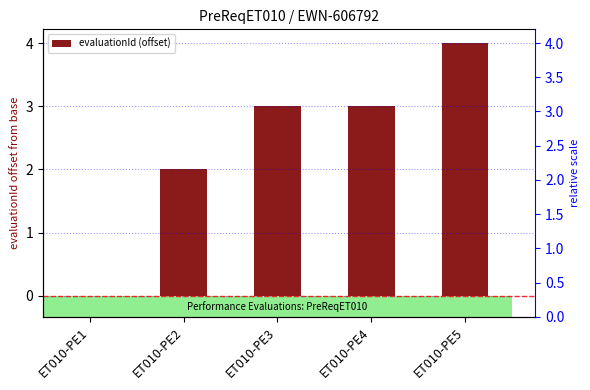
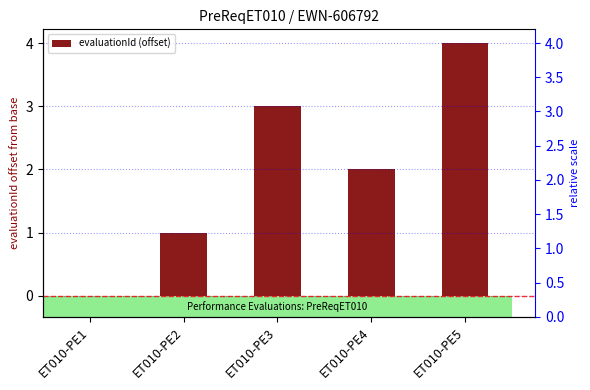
  {
    "evaluationId (offset)": {
      "ET010-PE1": 0.0,
-     "ET010-PE2": 2.0,
+     "ET010-PE2": 1.0,
      "ET010-PE3": 3.0,
-     "ET010-PE4": 3.0,
+     "ET010-PE4": 2.0,
      "ET010-PE5": 4.0
    }
  }
